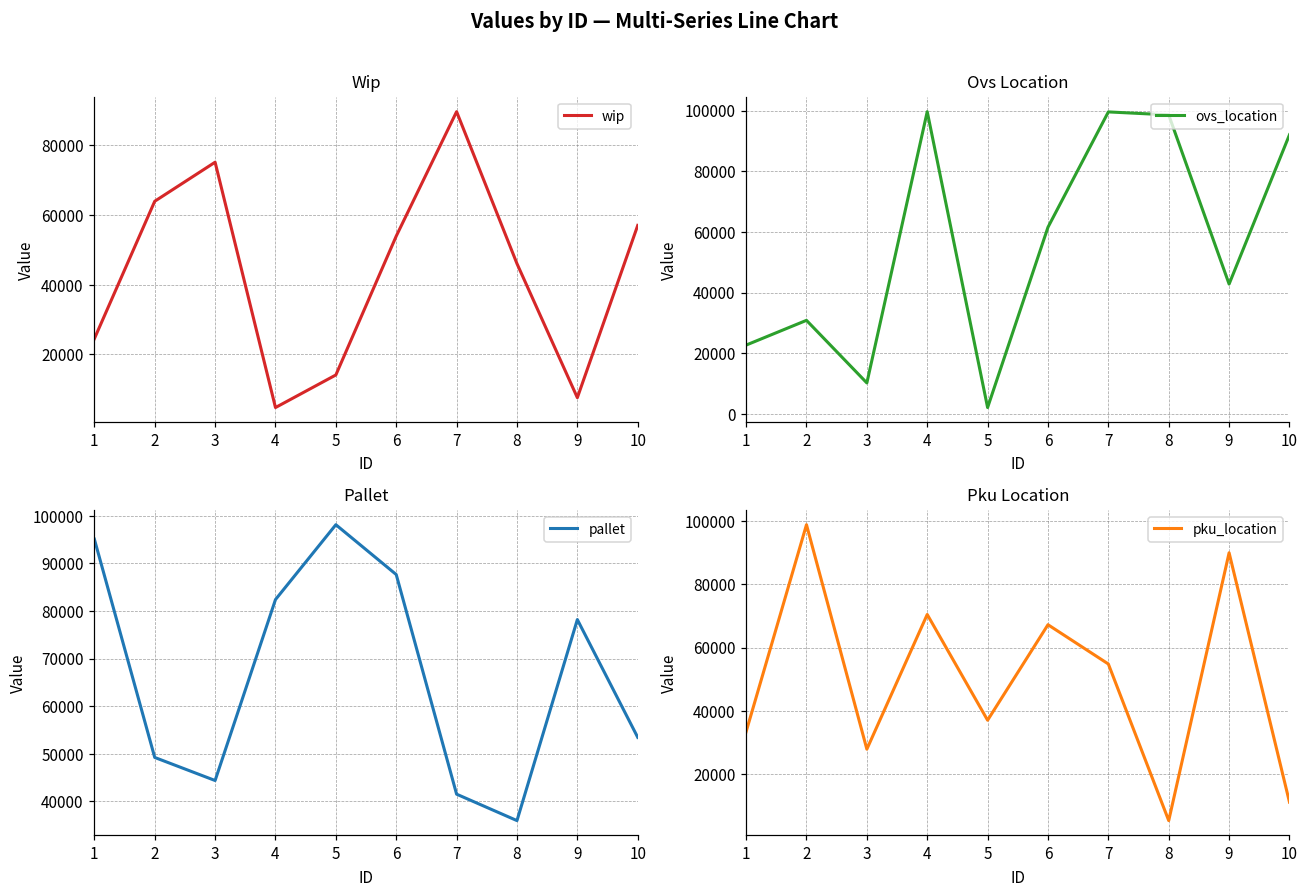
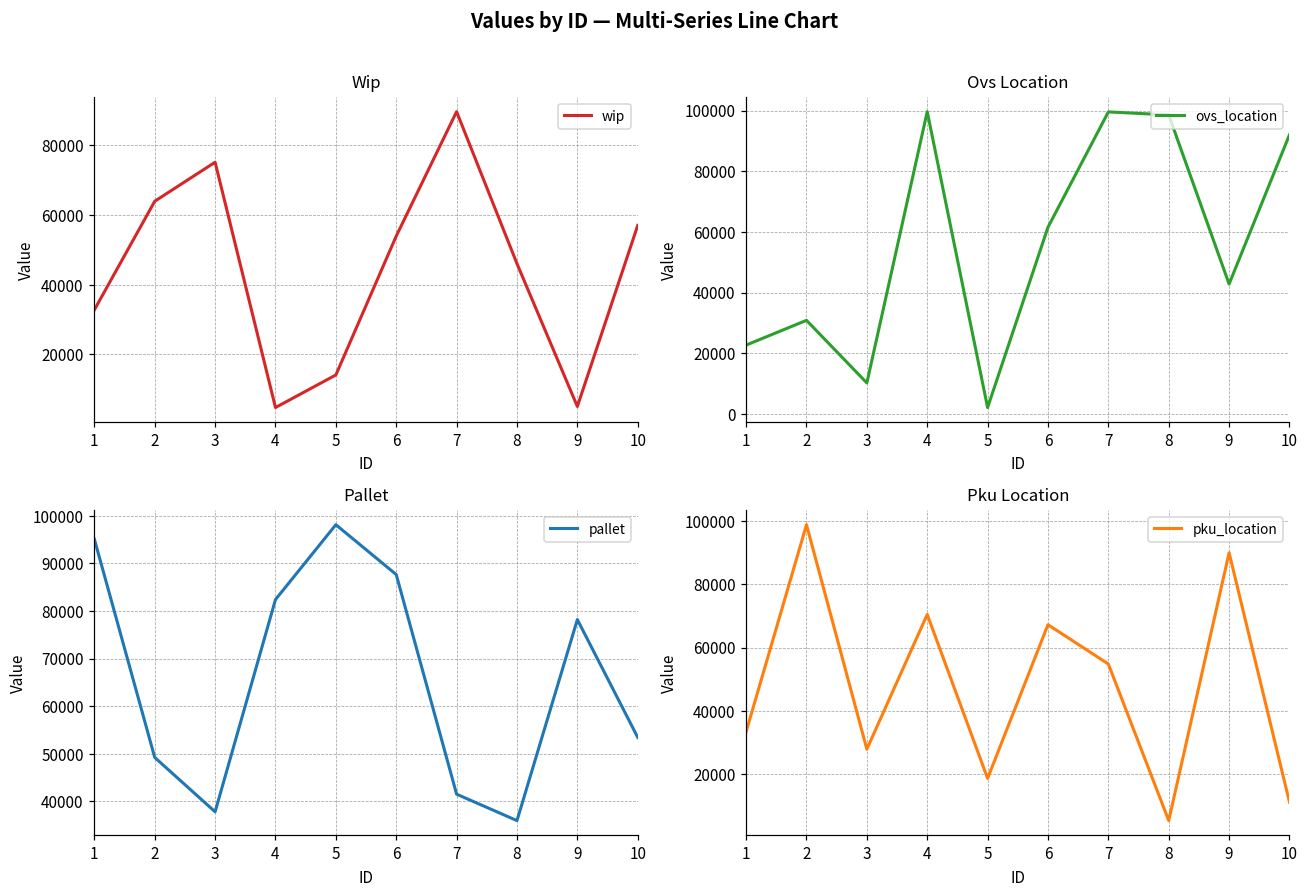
  {
    "Wip": {
-     "1": 24000,
+     "1": 33000,
      "2": 64000,
      "3": 75000,
      "4": 5000,
      "5": 14000,
      "6": 54000,
      "7": 90000,
      "8": 46000,
-     "9": 8000,
+     "9": 5000,
      "10": 57000
    },
    "Ovs Location": {
      "1": 23000,
      "2": 31000,
      "3": 10000,
      "4": 100000,
      "5": 2000,
      "6": 62000,
      "7": 100000,
      "9": 43000,
      "10": 92000
    },
    "Pallet": {
      "1": 95000,
      "2": 49000,
-     "3": 44000,
+     "3": 38000,
      "4": 82000,
      "5": 98000,
      "6": 88000,
      "7": 41000,
      "8": 36000,
      "9": 78000,
      "10": 53000
    },
    "Pku Location": {
      "1": 33000,
      "2": 99000,
      "3": 28000,
      "4": 70000,
-     "5": 37000,
+     "5": 19000,
      "6": 67000,
      "7": 55000,
      "8": 5000,
      "9": 90000,
      "10": 11000
    }
  }
